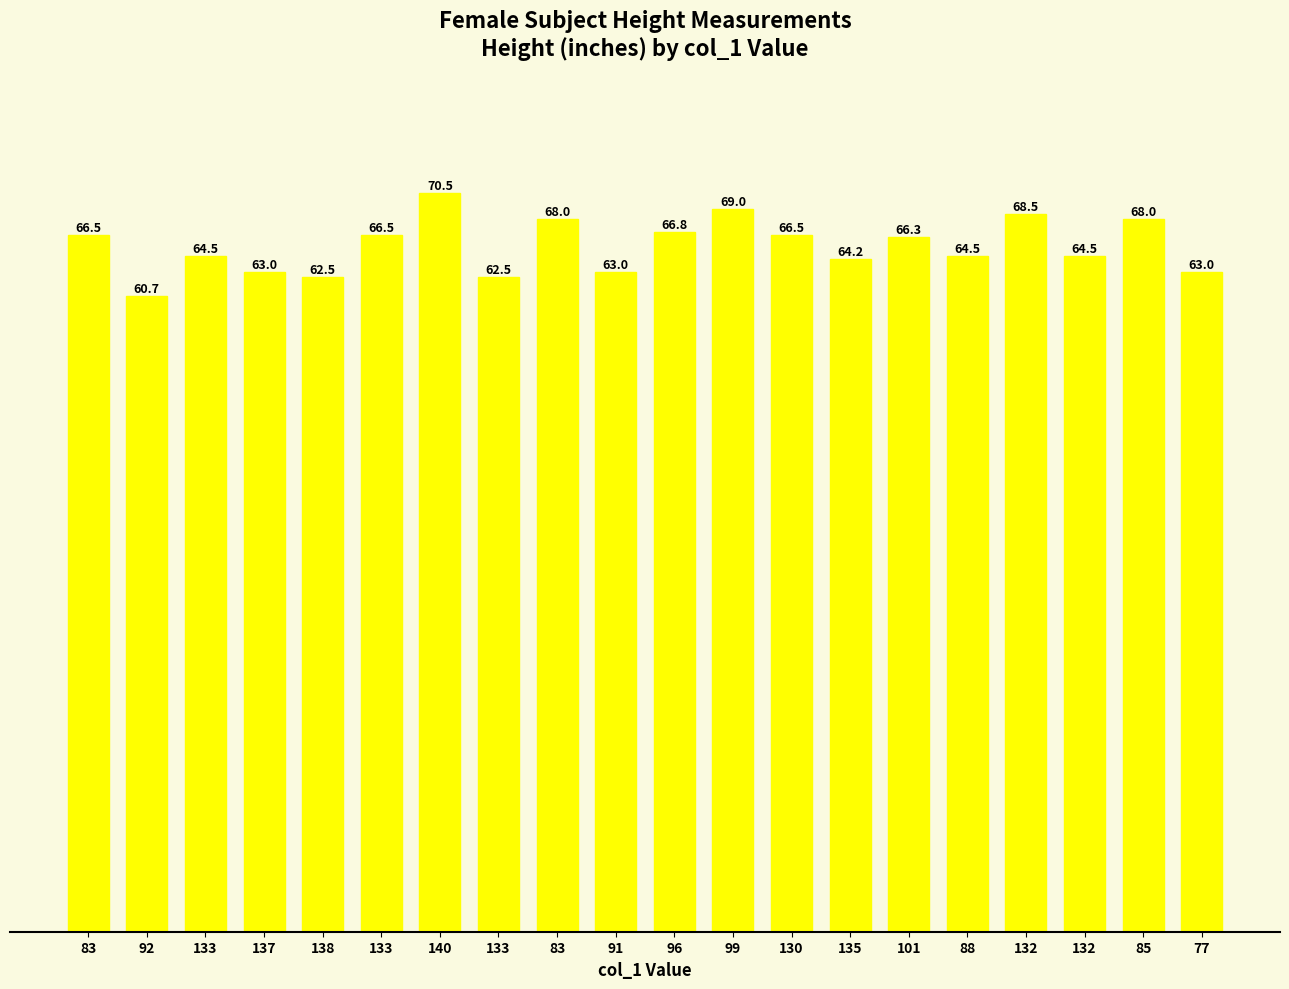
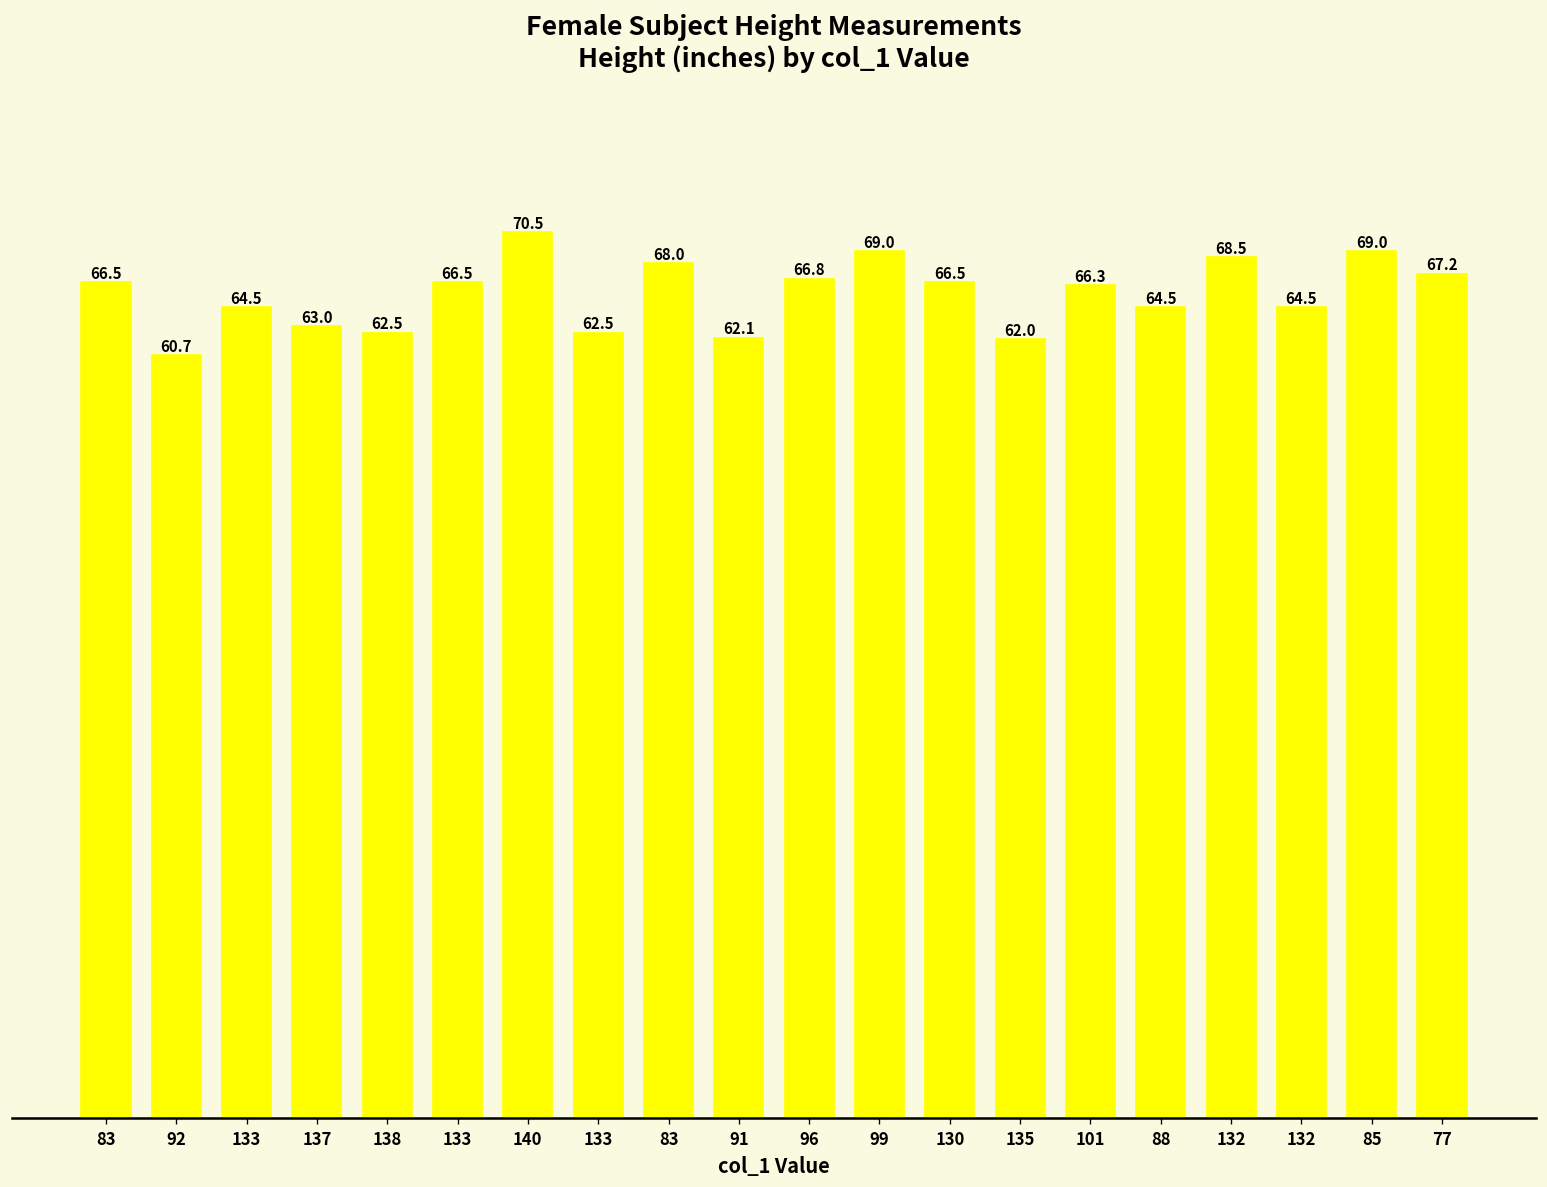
  {
    "92": 60.7,
    "137": 63.0,
    "138": 62.5,
    "140": 70.5,
-   "91": 63.0,
+   "91": 62.1,
    "96": 66.8,
    "99": 69.0,
    "130": 66.5,
-   "135": 64.2,
+   "135": 62.0,
    "101": 66.3,
    "88": 64.5,
-   "85": 68.0,
-   "77": 63.0
+   "85": 69.0,
+   "77": 67.2
  }
